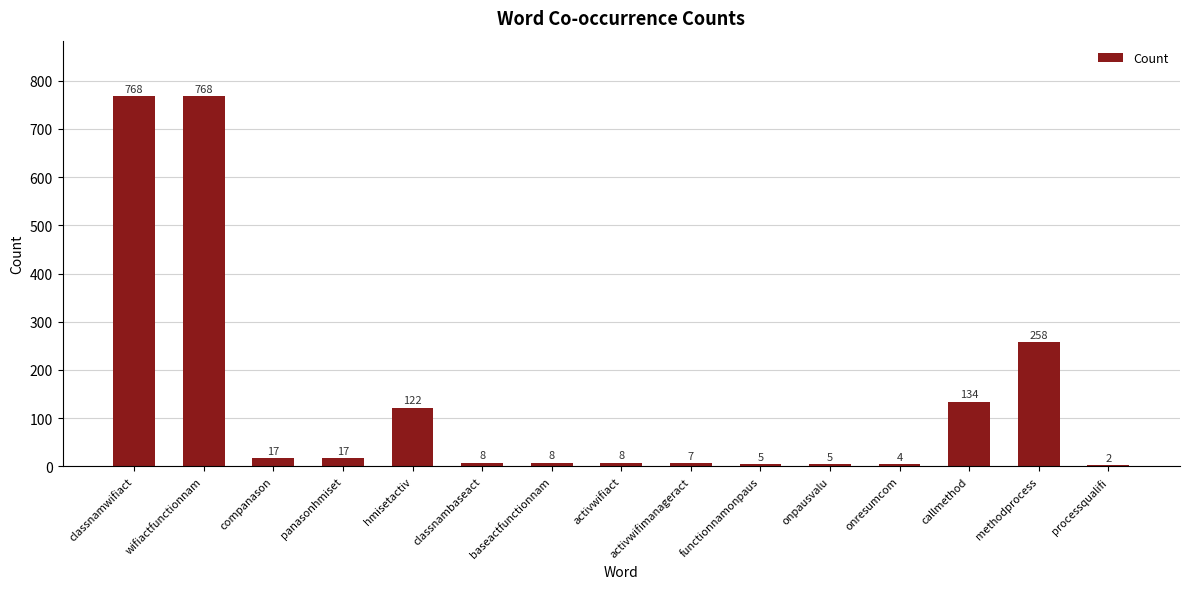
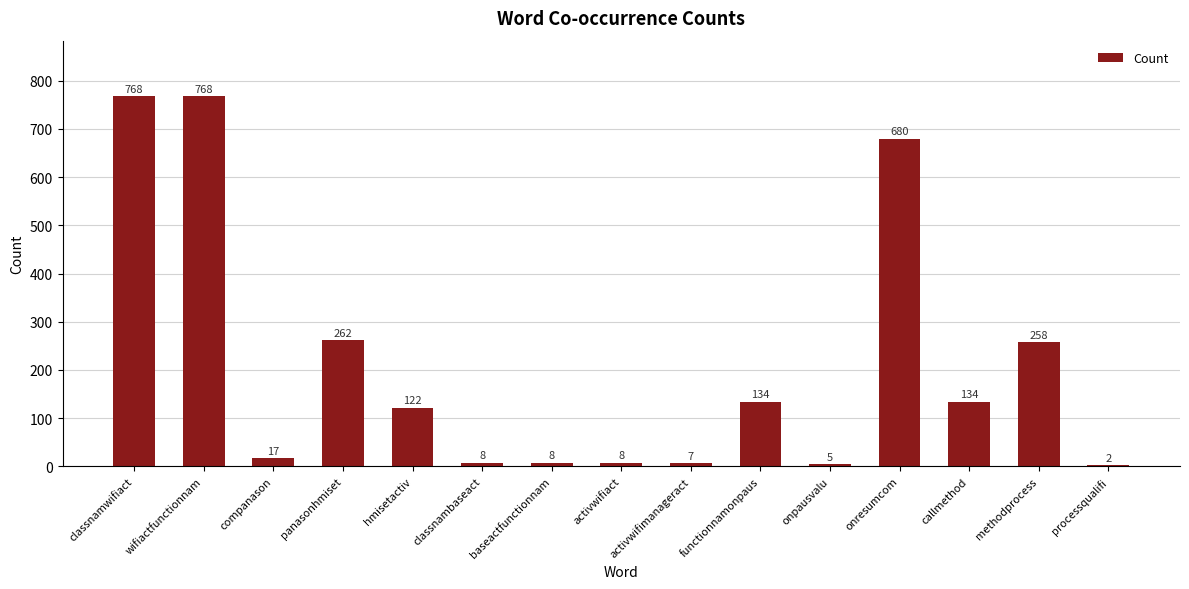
  {
    "classnamwifiact": 768,
    "wifiactfunctionnam": 768,
    "companason": 17,
-   "panasonhmiset": 17,
+   "panasonhmiset": 262,
    "hmisetactiv": 122,
    "classnambaseact": 8,
    "baseactfunctionnam": 8,
    "activwifiact": 8,
    "activwifimanageract": 7,
-   "functionnamonpaus": 5,
+   "functionnamonpaus": 134,
    "onpausvalu": 5,
-   "onresumcom": 4,
+   "onresumcom": 680,
    "callmethod": 134,
    "methodprocess": 258,
    "processqualifi": 2
  }
